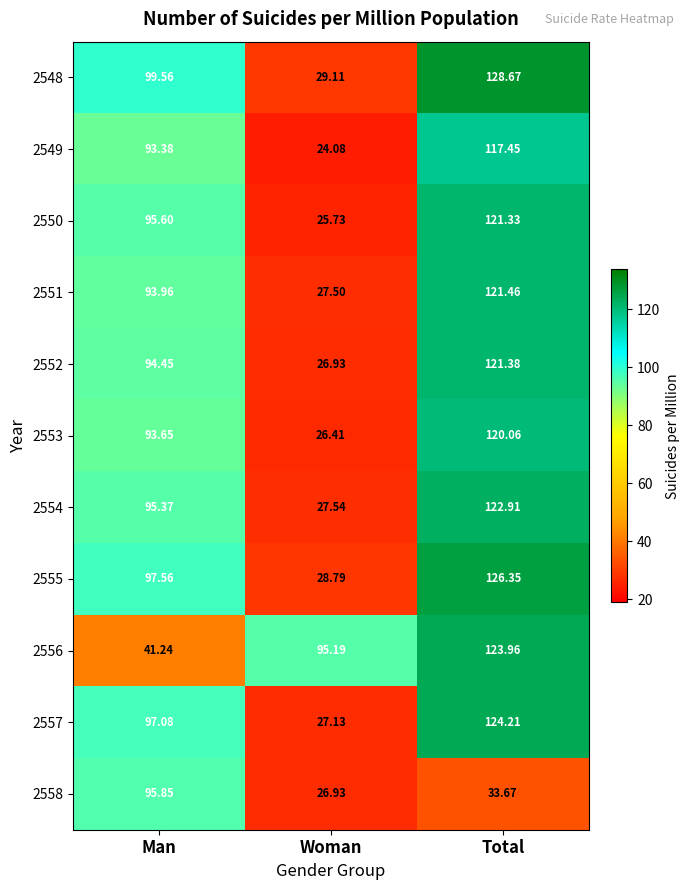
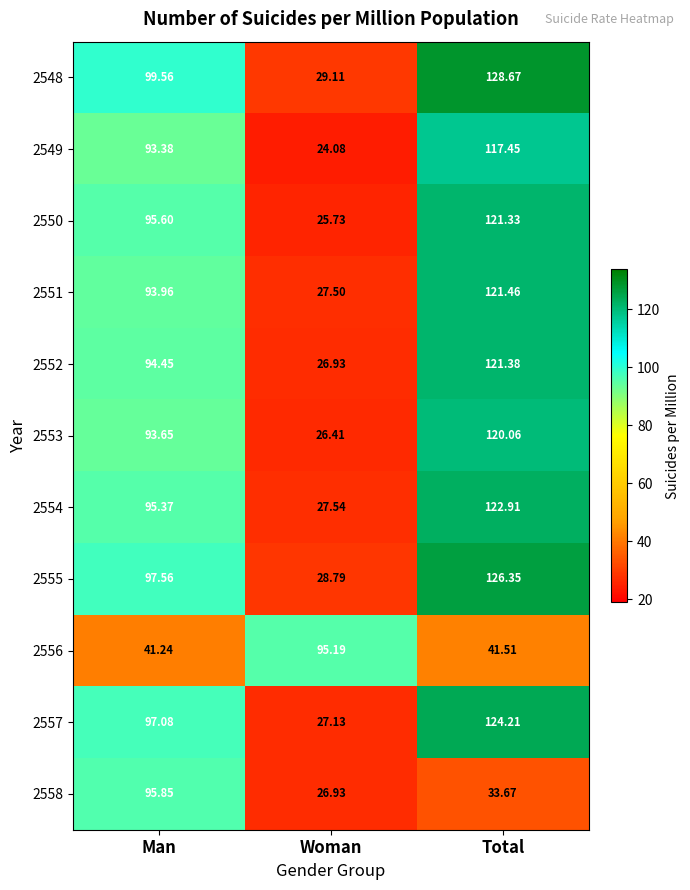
  {
    "2548": {
      "Man": 99.56,
      "Woman": 29.11,
      "Total": 128.67
    },
    "2549": {
      "Man": 93.38,
      "Woman": 24.08,
      "Total": 117.45
    },
    "2550": {
      "Man": 95.60,
      "Woman": 25.73,
      "Total": 121.33
    },
    "2551": {
      "Man": 93.96,
      "Woman": 27.50,
      "Total": 121.46
    },
    "2552": {
      "Man": 94.45,
      "Woman": 26.93,
      "Total": 121.38
    },
    "2553": {
      "Man": 93.65,
      "Woman": 26.41,
      "Total": 120.06
    },
    "2554": {
      "Man": 95.37,
      "Woman": 27.54,
      "Total": 122.91
    },
    "2555": {
      "Man": 97.56,
      "Woman": 28.79,
      "Total": 126.35
    },
    "2556": {
      "Man": 41.24,
      "Woman": 95.19,
-     "Total": 123.96
+     "Total": 41.51
    },
    "2557": {
      "Man": 97.08,
      "Woman": 27.13,
      "Total": 124.21
    },
    "2558": {
      "Man": 95.85,
      "Woman": 26.93,
      "Total": 33.67
    }
  }
